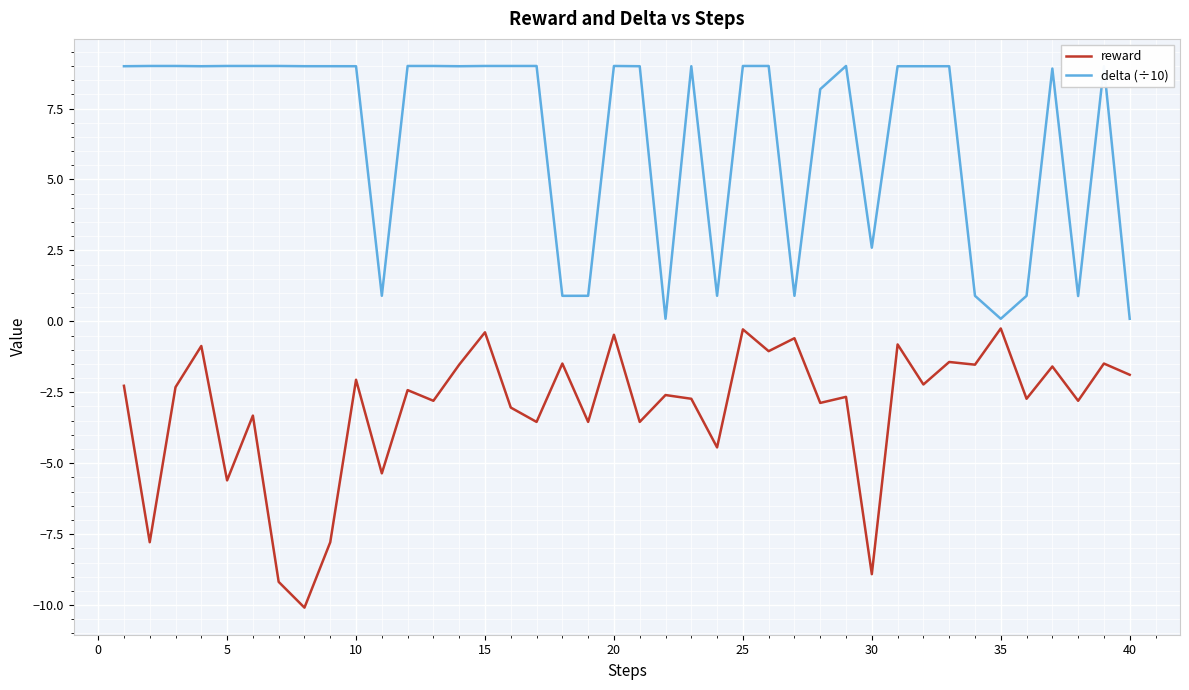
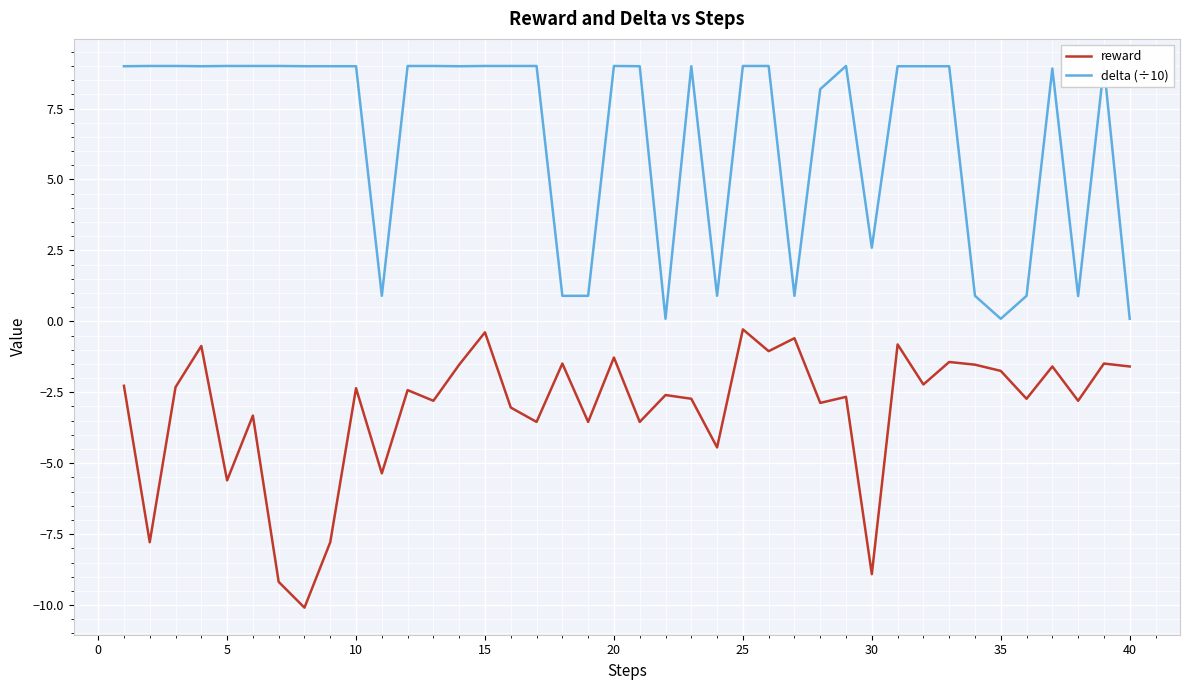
  {
    "reward": {
      "5": -5.6,
-     "10": -2.1,
+     "10": -2.4,
      "15": -0.4,
-     "20": -0.5,
+     "20": -1.3,
      "25": -0.3,
      "30": -8.9,
-     "35": -0.3,
-     "40": -1.9
+     "35": -1.7,
+     "40": -1.6
    },
    "delta (÷10)": {
      "5": 9.0,
      "10": 9.0,
      "15": 9.0,
      "20": 9.0,
      "25": 9.0,
      "30": 2.6,
      "35": 0.1,
      "40": 0.1
    }
  }
